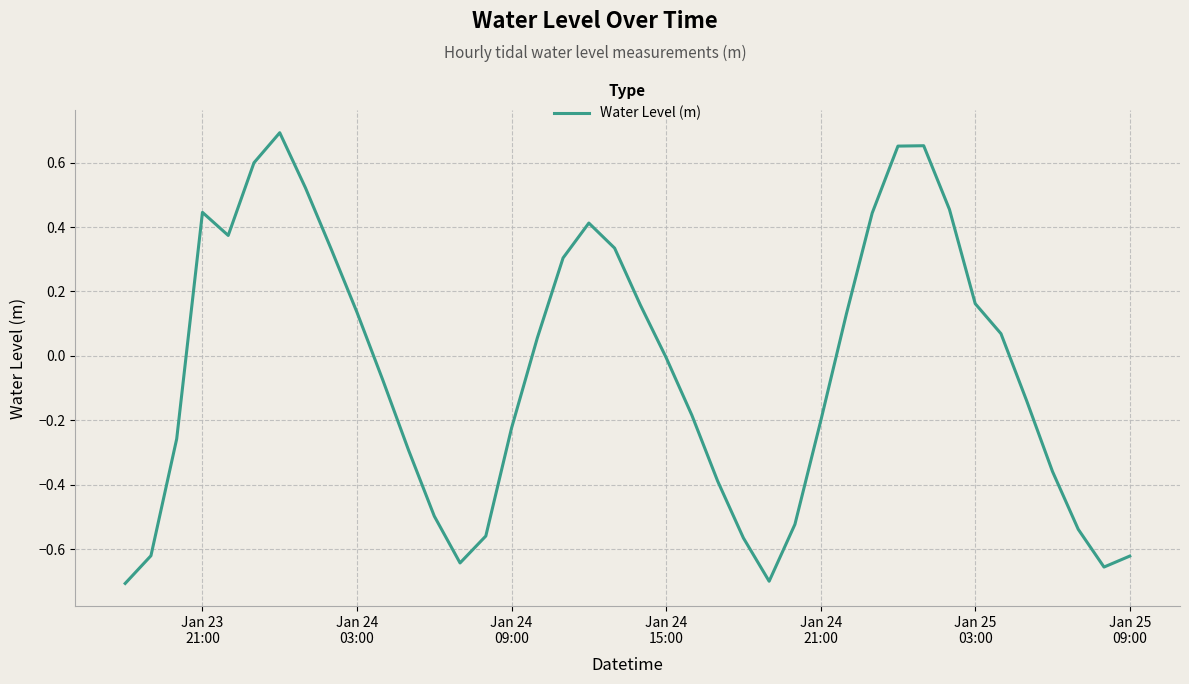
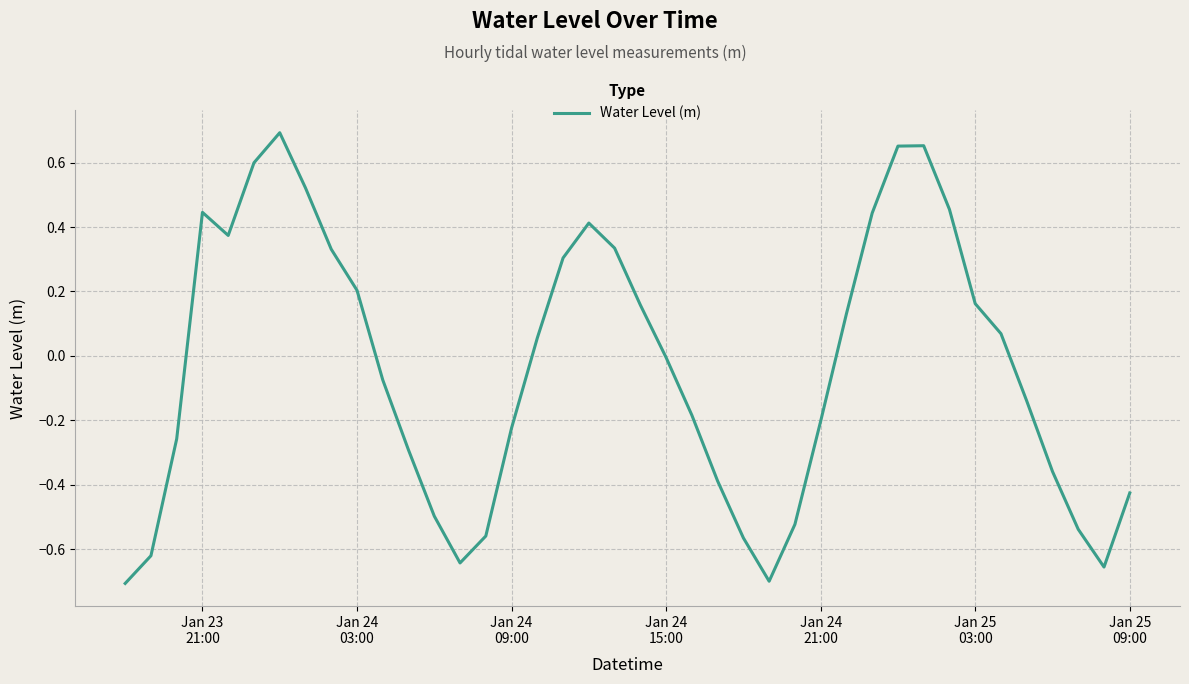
  {
    "Jan 23 21:00": 0.45,
-   "Jan 24 03:00": 0.14,
+   "Jan 24 03:00": 0.20,
    "Jan 24 09:00": -0.22,
    "Jan 24 15:00": 0.00,
    "Jan 24 21:00": -0.20,
    "Jan 25 03:00": 0.16,
-   "Jan 25 09:00": -0.62
+   "Jan 25 09:00": -0.43
  }
